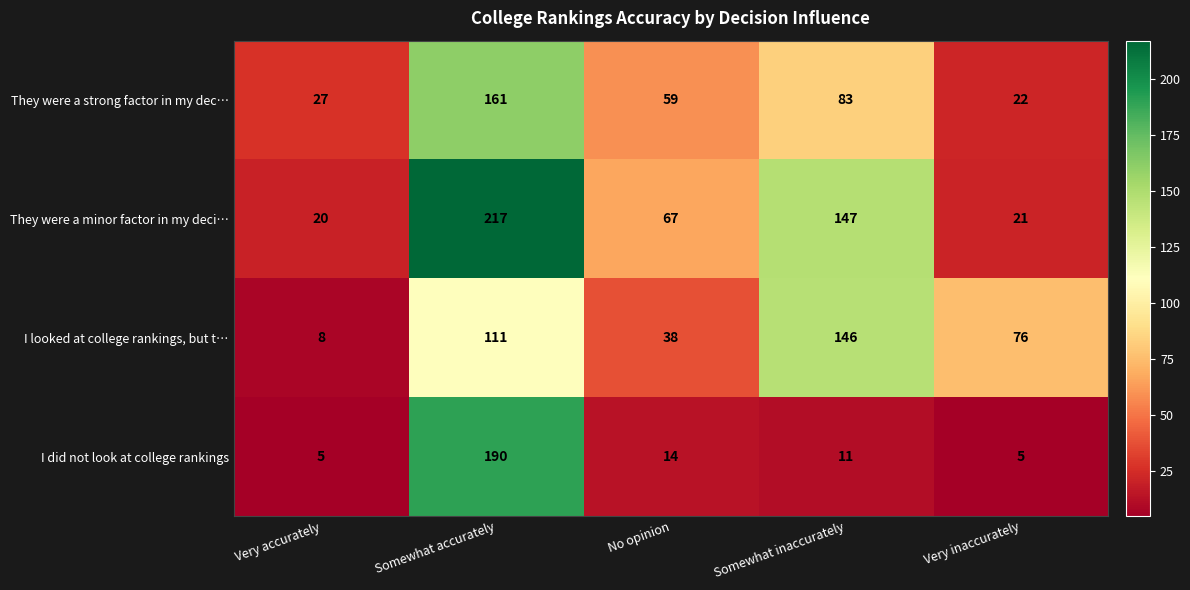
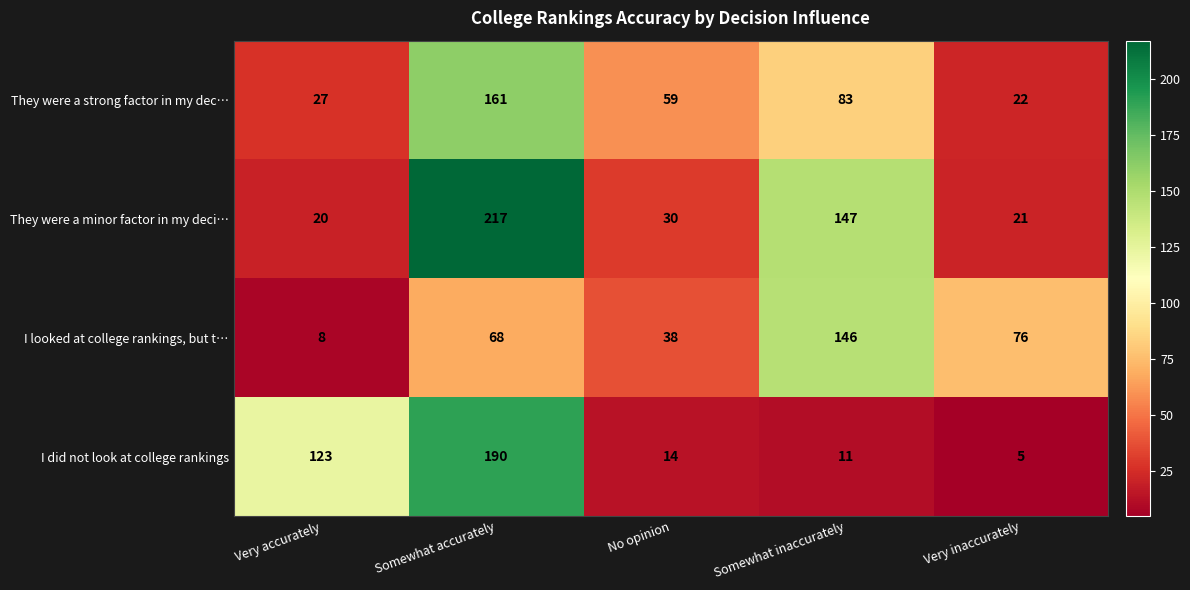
  {
    "They were a strong factor in my dec…": {
      "Very accurately": 27,
      "Somewhat accurately": 161,
      "No opinion": 59,
      "Somewhat inaccurately": 83,
      "Very inaccurately": 22
    },
    "They were a minor factor in my deci…": {
      "Very accurately": 20,
      "Somewhat accurately": 217,
-     "No opinion": 67,
+     "No opinion": 30,
      "Somewhat inaccurately": 147,
      "Very inaccurately": 21
    },
    "I looked at college rankings, but t…": {
      "Very accurately": 8,
-     "Somewhat accurately": 111,
+     "Somewhat accurately": 68,
      "No opinion": 38,
      "Somewhat inaccurately": 146,
      "Very inaccurately": 76
    },
    "I did not look at college rankings": {
-     "Very accurately": 5,
+     "Very accurately": 123,
      "Somewhat accurately": 190,
      "No opinion": 14,
      "Somewhat inaccurately": 11,
      "Very inaccurately": 5
    }
  }
